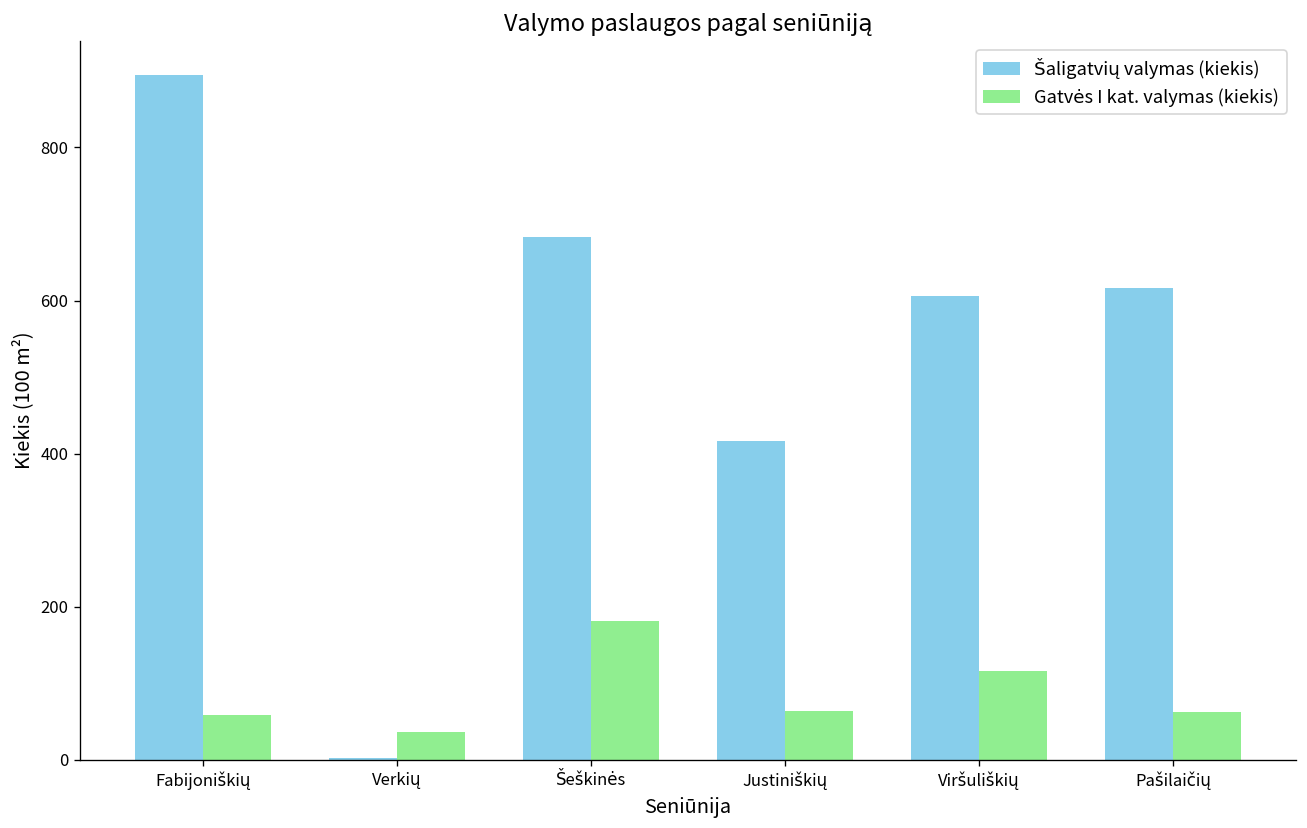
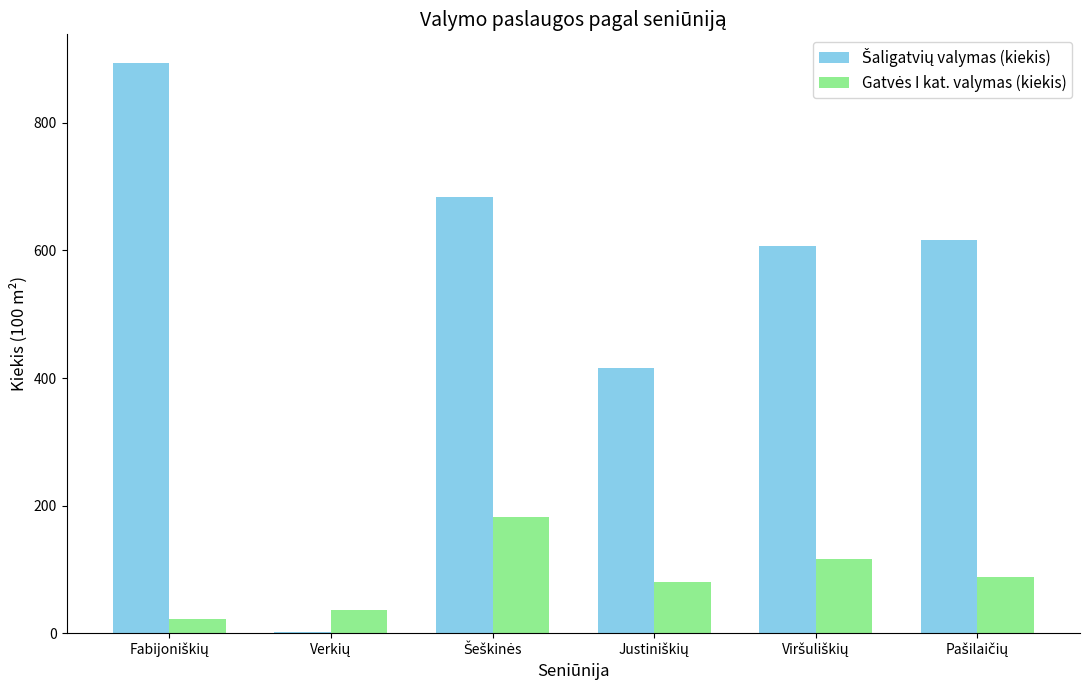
  {
    "Šaligatvių valymas (kiekis)": {
      "Fabijoniškių": 890,
      "Šeškinės": 680,
      "Justiniškių": 420,
      "Viršuliškių": 610,
      "Pašilaičių": 620
    },
    "Gatvės I kat. valymas (kiekis)": {
-     "Fabijoniškių": 60,
+     "Fabijoniškių": 20,
      "Verkių": 40,
      "Šeškinės": 180,
-     "Justiniškių": 60,
+     "Justiniškių": 80,
      "Viršuliškių": 120,
-     "Pašilaičių": 60
+     "Pašilaičių": 90
    }
  }
